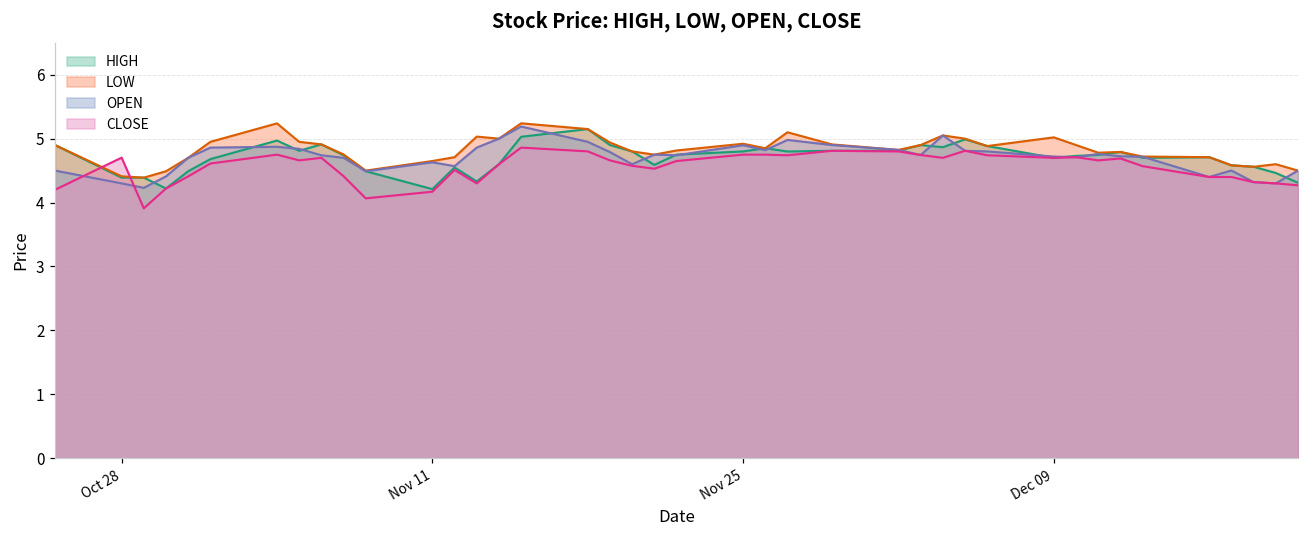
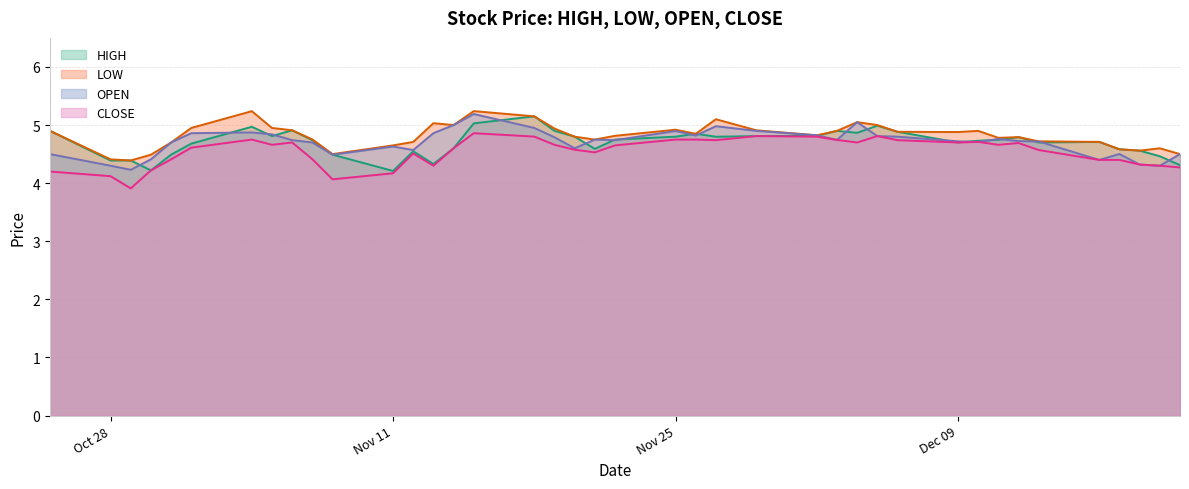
  {
    "LOW": {
-     "Dec 09": 5.0
+     "Dec 09": 4.9
    },
    "CLOSE": {
-     "Oct 28": 4.7,
+     "Oct 28": 4.1,
      "Nov 25": 4.8
    }
  }
